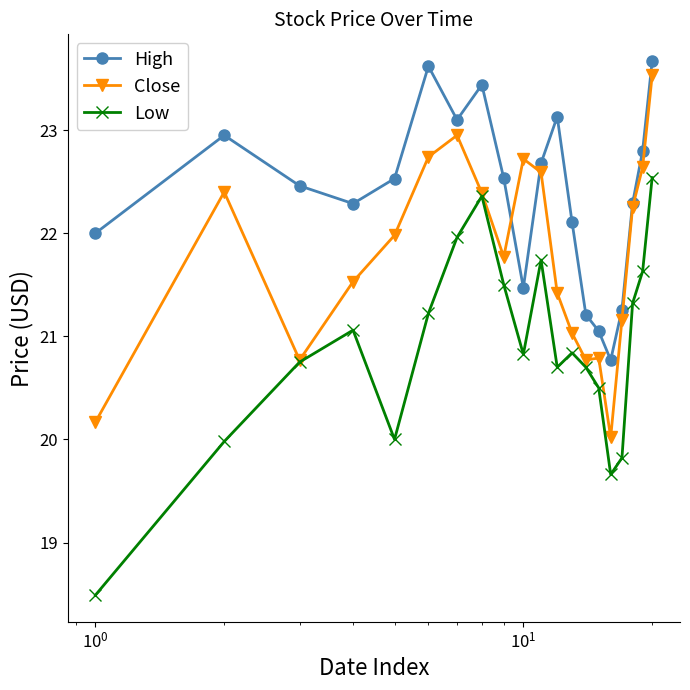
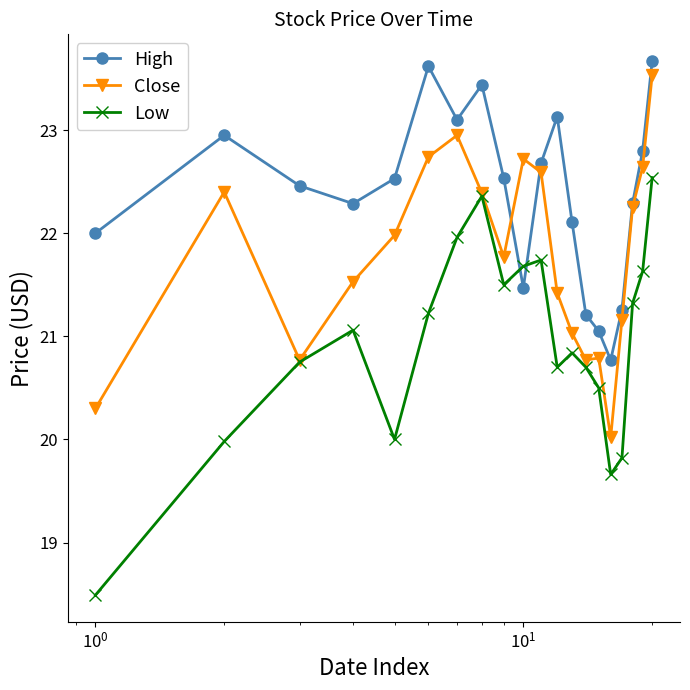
  {
    "High": {
      "10^0": 22.00,
      "10^1": 21.47
    },
    "Close": {
-     "10^0": 20.17,
+     "10^0": 20.30,
      "10^1": 22.72
    },
    "Low": {
      "10^0": 18.49,
-     "10^1": 20.83
+     "10^1": 21.68
    }
  }
